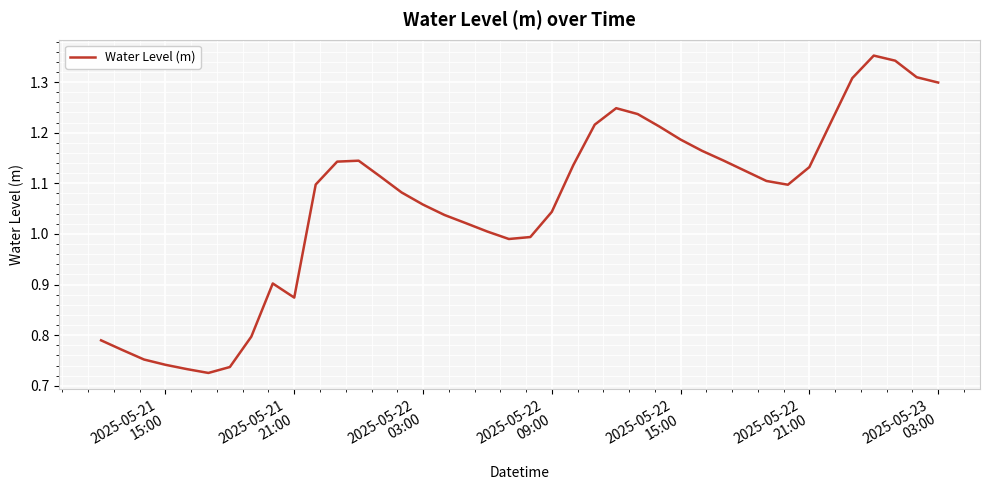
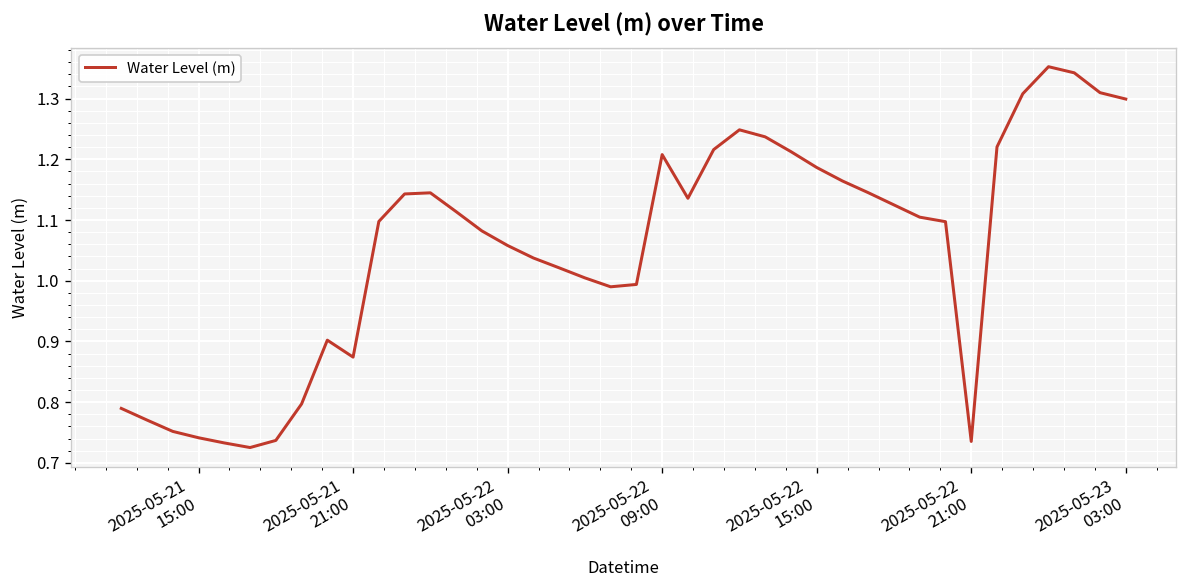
  {
    "2025-05-21 15:00": 0.74,
    "2025-05-21 21:00": 0.87,
    "2025-05-22 03:00": 1.06,
-   "2025-05-22 09:00": 1.04,
+   "2025-05-22 09:00": 1.21,
    "2025-05-22 15:00": 1.19,
-   "2025-05-22 21:00": 1.13,
+   "2025-05-22 21:00": 0.74,
    "2025-05-23 03:00": 1.30
  }
